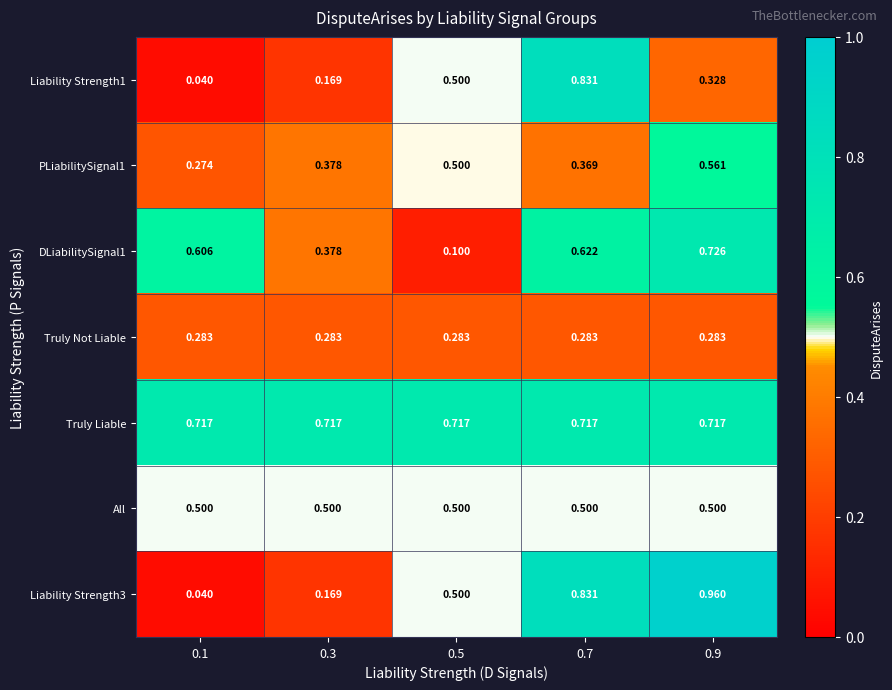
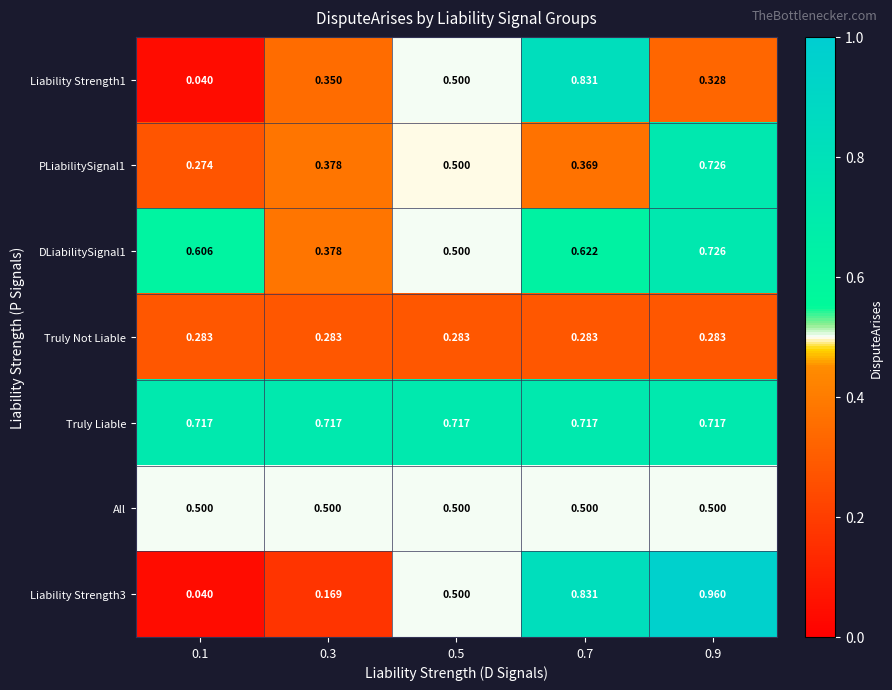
  {
    "Liability Strength1": {
      "0.1": 0.040,
-     "0.3": 0.169,
+     "0.3": 0.350,
      "0.5": 0.500,
      "0.7": 0.831,
      "0.9": 0.328
    },
    "PLiabilitySignal1": {
      "0.1": 0.274,
      "0.3": 0.378,
      "0.5": 0.500,
      "0.7": 0.369,
-     "0.9": 0.561
+     "0.9": 0.726
    },
    "DLiabilitySignal1": {
      "0.1": 0.606,
      "0.3": 0.378,
-     "0.5": 0.100,
+     "0.5": 0.500,
      "0.7": 0.622,
      "0.9": 0.726
    },
    "Truly Not Liable": {
      "0.1": 0.283,
      "0.3": 0.283,
      "0.5": 0.283,
      "0.7": 0.283,
      "0.9": 0.283
    },
    "Truly Liable": {
      "0.1": 0.717,
      "0.3": 0.717,
      "0.5": 0.717,
      "0.7": 0.717,
      "0.9": 0.717
    },
    "All": {
      "0.1": 0.500,
      "0.3": 0.500,
      "0.5": 0.500,
      "0.7": 0.500,
      "0.9": 0.500
    },
    "Liability Strength3": {
      "0.1": 0.040,
      "0.3": 0.169,
      "0.5": 0.500,
      "0.7": 0.831,
      "0.9": 0.960
    }
  }
